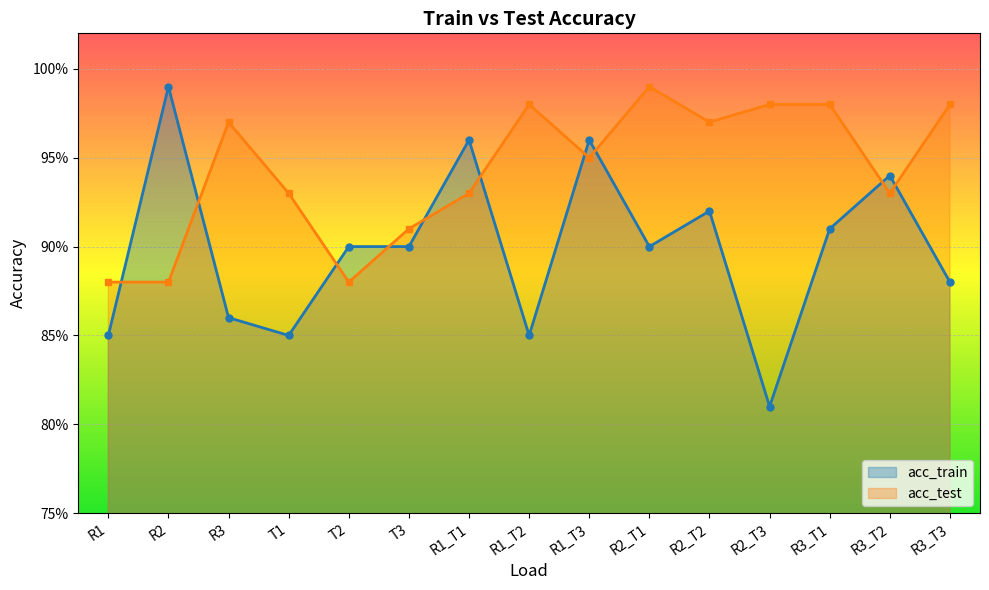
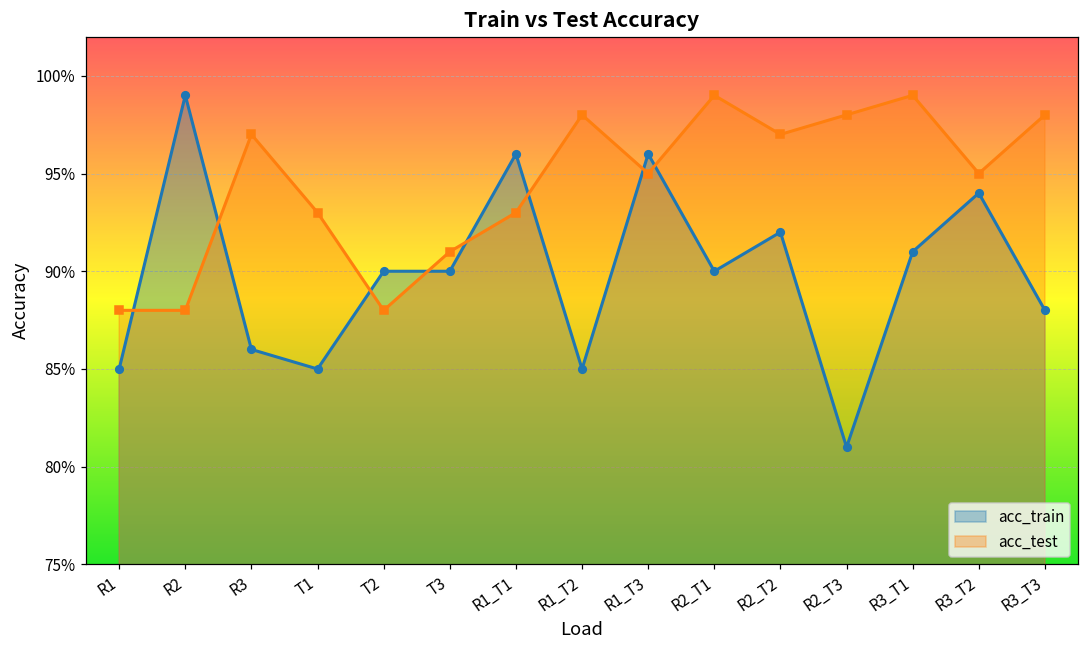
  {
    "acc_train": {
      "R1": "85.0%",
      "R2": "99.0%",
      "R3": "86.0%",
      "T1": "85.0%",
      "T2": "90.0%",
      "T3": "90.0%",
      "R1_T1": "96.0%",
      "R1_T2": "85.0%",
      "R1_T3": "96.0%",
      "R2_T1": "90.0%",
      "R2_T2": "92.0%",
      "R2_T3": "81.0%",
      "R3_T1": "91.0%",
      "R3_T2": "94.0%",
      "R3_T3": "88.0%"
    },
    "acc_test": {
      "R1": "88.0%",
      "R2": "88.0%",
      "R3": "97.0%",
      "T1": "93.0%",
      "T2": "88.0%",
      "T3": "91.0%",
      "R1_T1": "93.0%",
      "R1_T2": "98.0%",
      "R1_T3": "95.0%",
      "R2_T1": "99.0%",
      "R2_T2": "97.0%",
      "R2_T3": "98.0%",
-     "R3_T1": "98.0%",
-     "R3_T2": "93.0%",
+     "R3_T1": "99.0%",
+     "R3_T2": "95.0%",
      "R3_T3": "98.0%"
    }
  }
